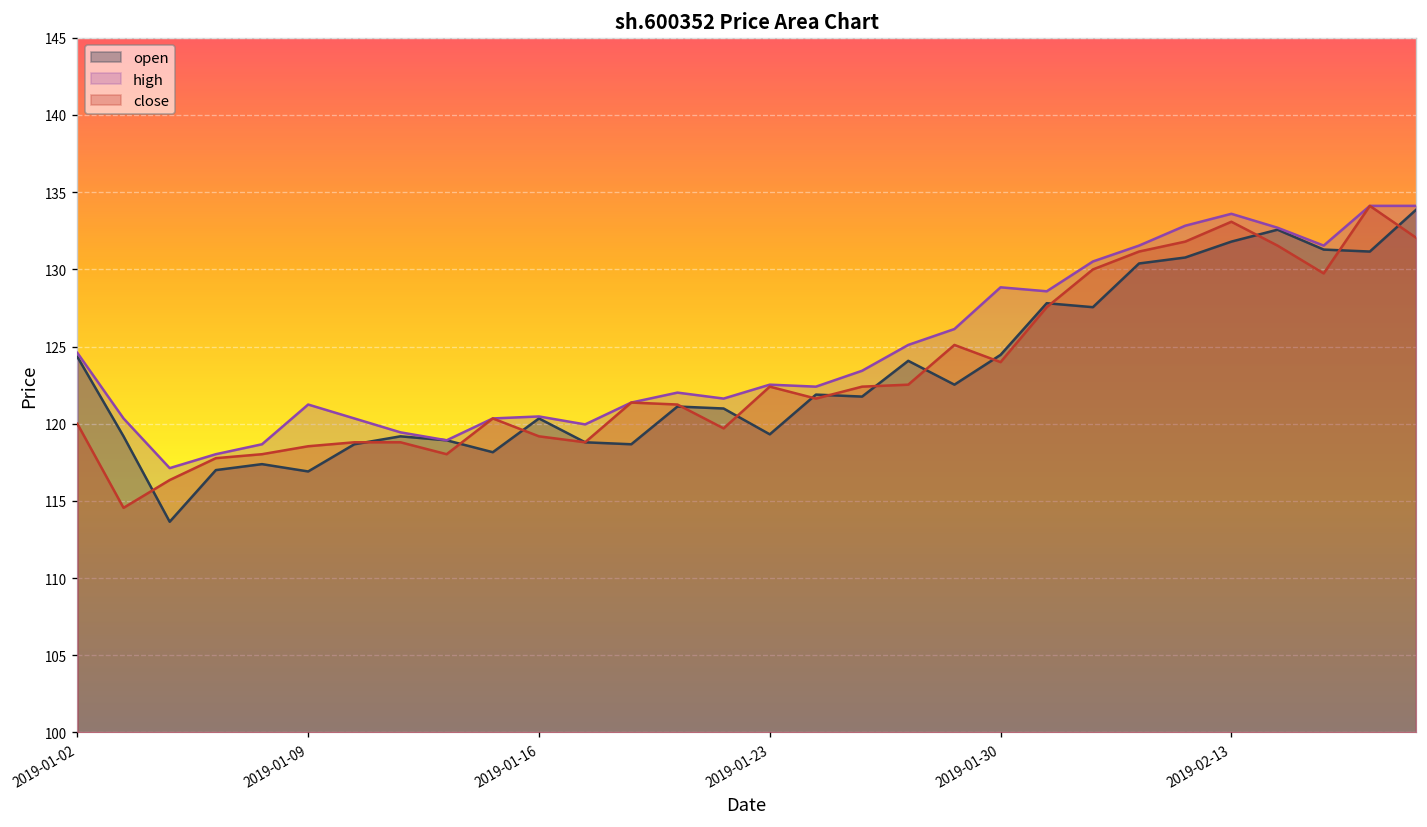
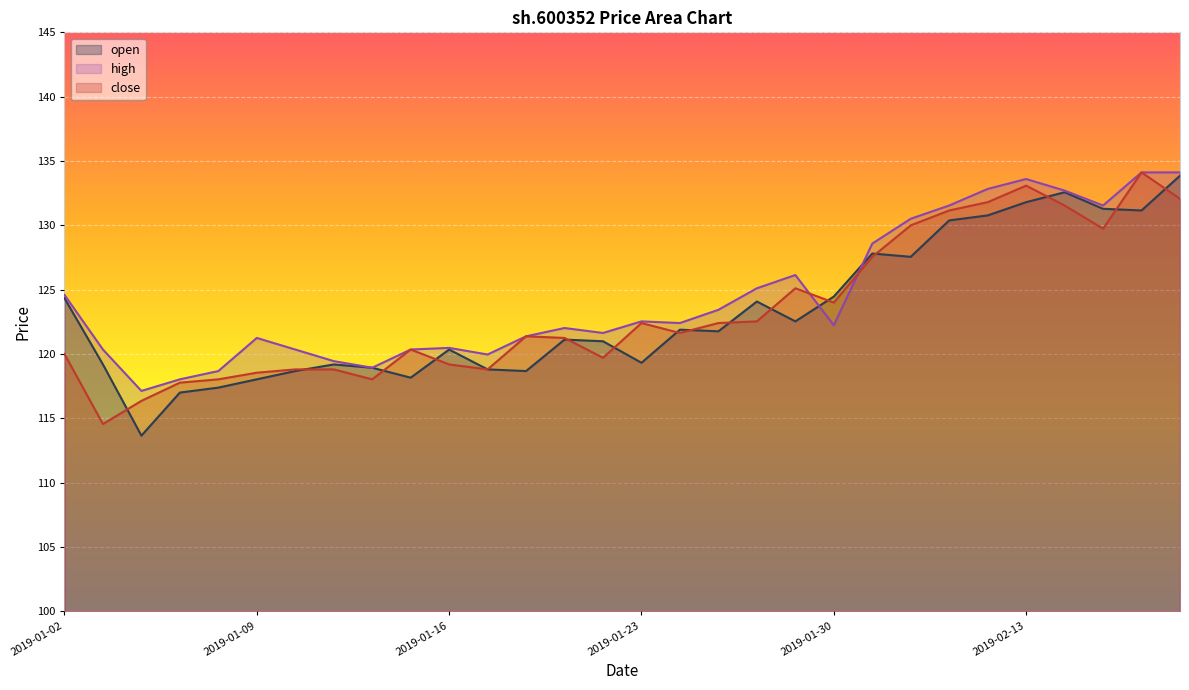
  {
    "open": {
      "2019-01-02": 124.3,
-     "2019-01-09": 116.9,
+     "2019-01-09": 118.0,
      "2019-01-23": 119.3,
      "2019-01-30": 124.5,
      "2019-02-13": 131.8
    },
    "high": {
      "2019-01-02": 124.6,
      "2019-01-09": 121.2,
-     "2019-01-30": 128.8,
+     "2019-01-30": 122.2,
      "2019-02-13": 133.6
    },
    "close": {
      "2019-01-02": 120.0,
      "2019-01-09": 118.5,
      "2019-01-16": 119.2,
      "2019-01-30": 124.0,
      "2019-02-13": 133.1
    }
  }
